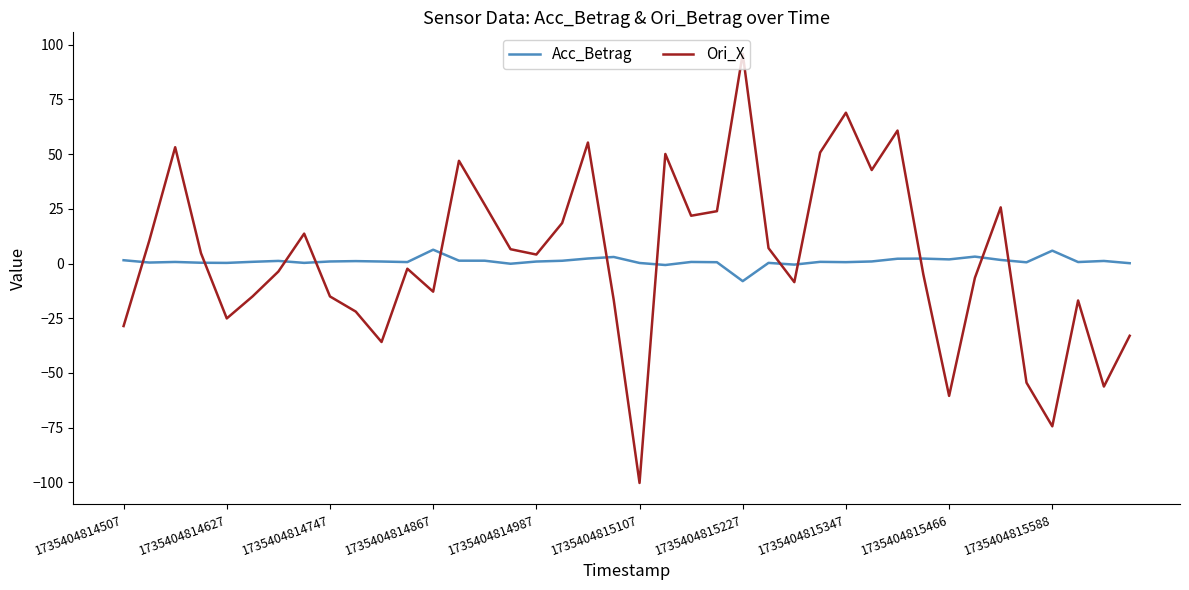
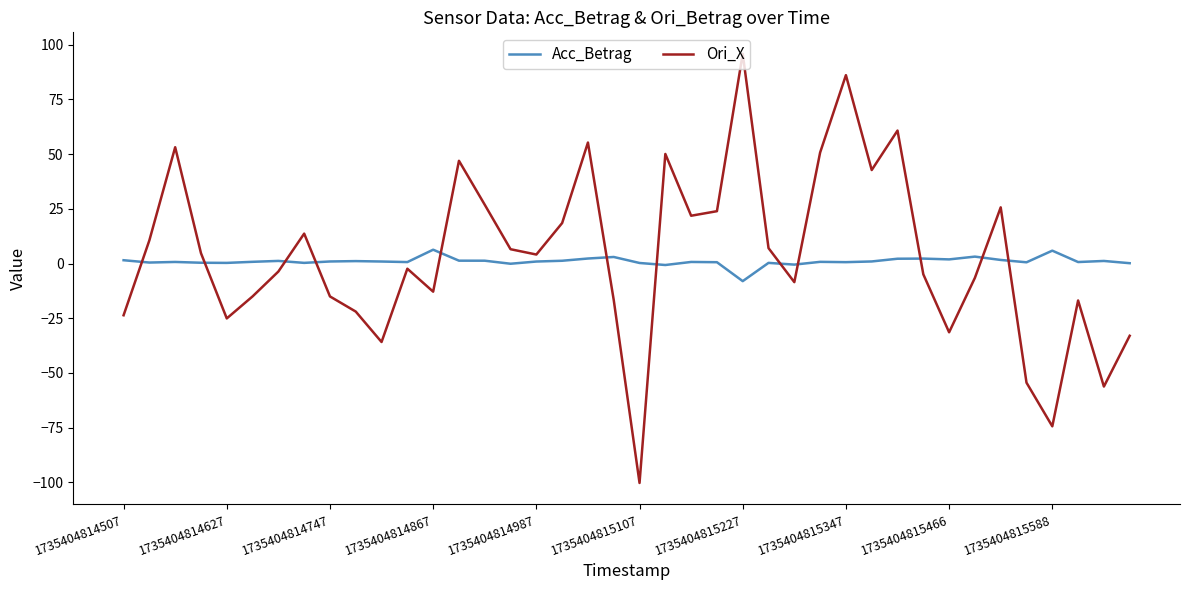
  {
    "Acc_Betrag": {
      "1735404814507": 2,
      "1735404814627": 0,
      "1735404814747": 1,
      "1735404814867": 6,
      "1735404814987": 1,
      "1735404815107": 0,
      "1735404815227": -8,
      "1735404815347": 1,
      "1735404815466": 2,
      "1735404815588": 6
    },
    "Ori_X": {
-     "1735404814507": -29,
+     "1735404814507": -24,
      "1735404814627": -25,
      "1735404814747": -15,
      "1735404814867": -13,
      "1735404814987": 4,
      "1735404815107": -100,
-     "1735404815347": 69,
-     "1735404815466": -60,
+     "1735404815347": 86,
+     "1735404815466": -31,
      "1735404815588": -74
    }
  }
